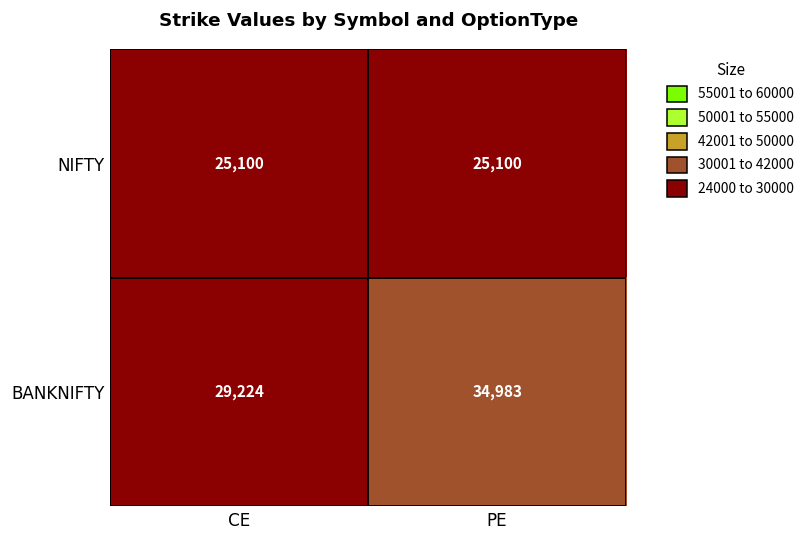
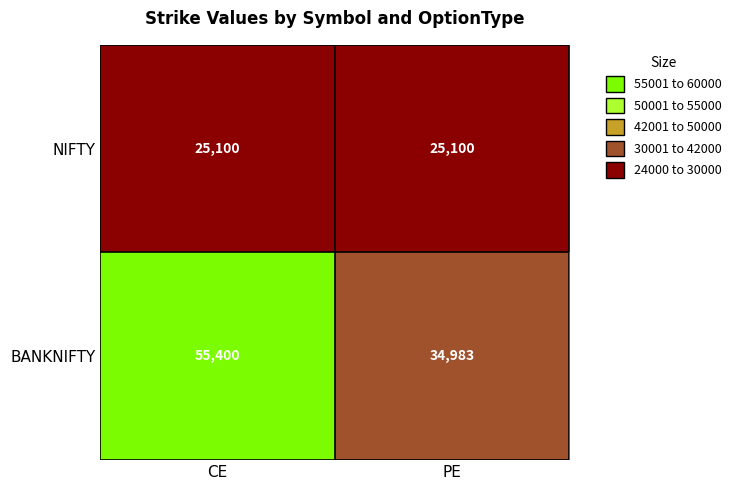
  {
    "NIFTY": {
      "CE": "25,100",
      "PE": "25,100"
    },
    "BANKNIFTY": {
-     "CE": "29,224",
+     "CE": "55,400",
      "PE": "34,983"
    }
  }
